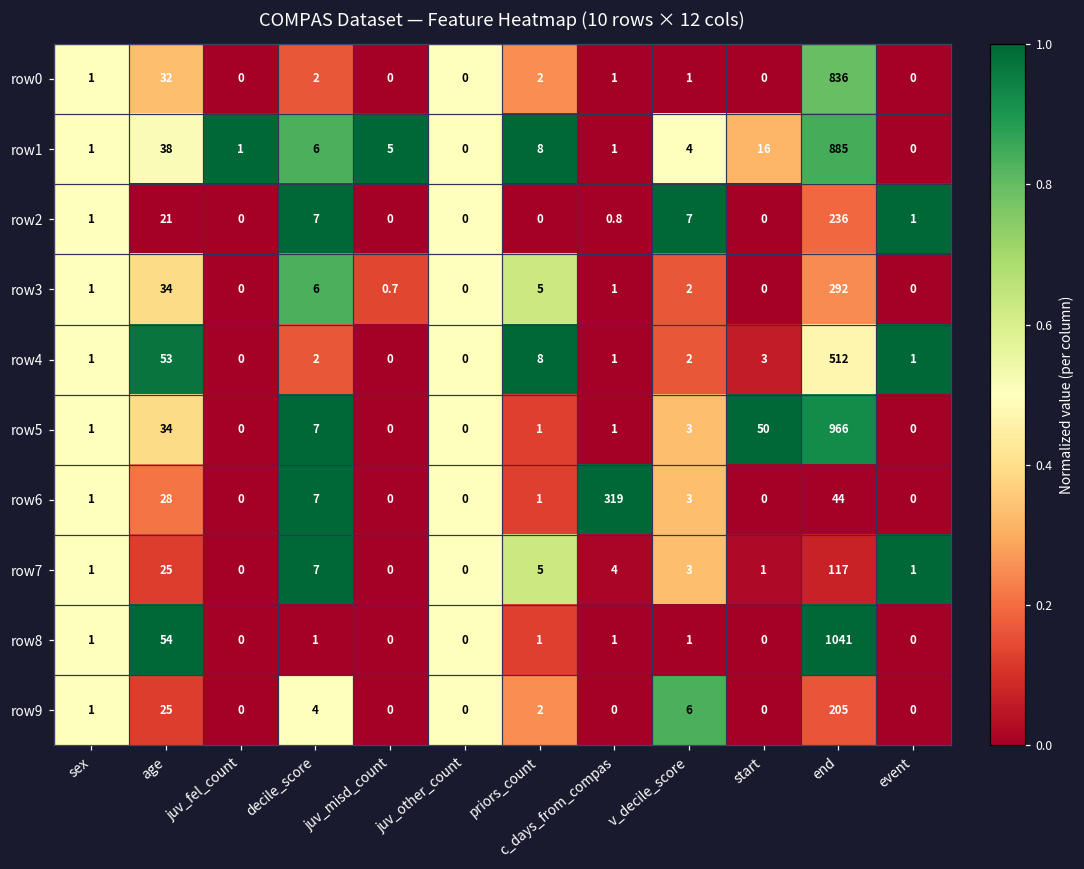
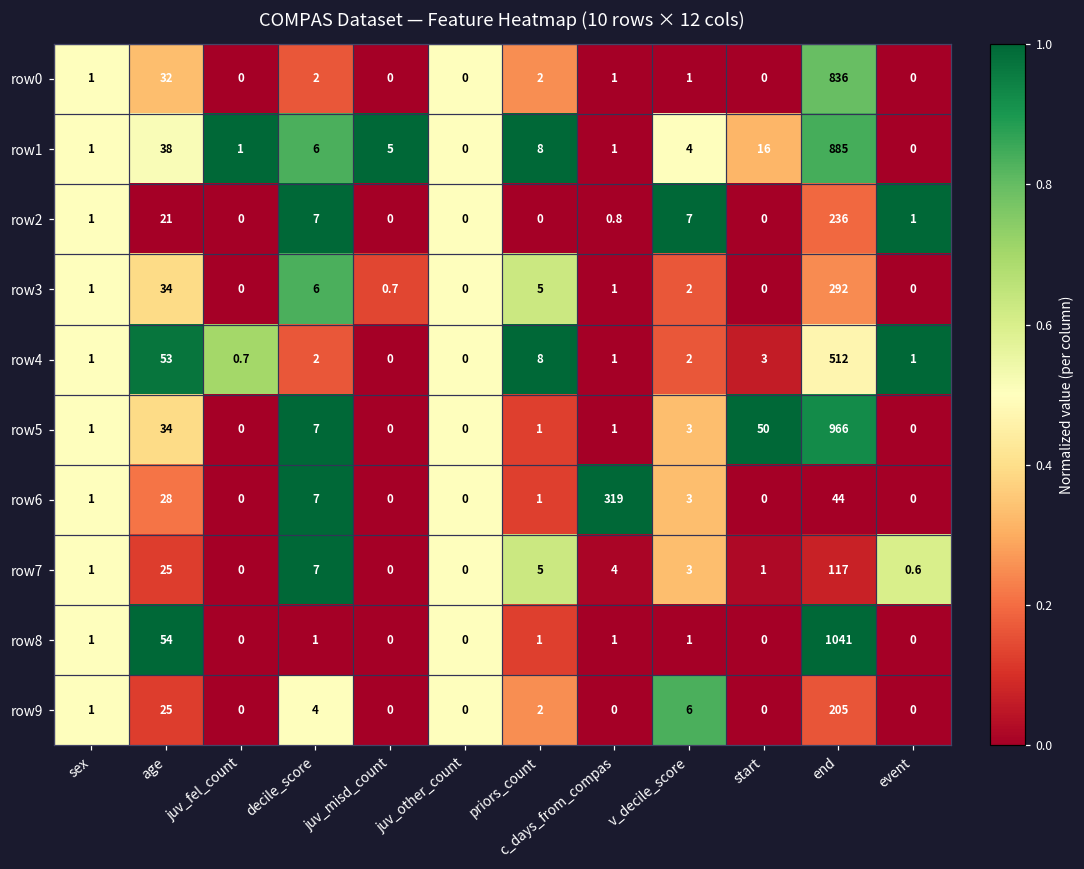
  {
    "row0": {
      "sex": 1,
      "age": 32,
      "juv_fel_count": 0,
      "decile_score": 2,
      "juv_misd_count": 0,
      "juv_other_count": 0,
      "priors_count": 2,
      "c_days_from_compas": 1,
      "v_decile_score": 1,
      "start": 0,
      "end": 836,
      "event": 0
    },
    "row1": {
      "sex": 1,
      "age": 38,
      "juv_fel_count": 1,
      "decile_score": 6,
      "juv_misd_count": 5,
      "juv_other_count": 0,
      "priors_count": 8,
      "c_days_from_compas": 1,
      "v_decile_score": 4,
      "start": 16,
      "end": 885,
      "event": 0
    },
    "row2": {
      "sex": 1,
      "age": 21,
      "juv_fel_count": 0,
      "decile_score": 7,
      "juv_misd_count": 0,
      "juv_other_count": 0,
      "priors_count": 0,
      "c_days_from_compas": 0.8,
      "v_decile_score": 7,
      "start": 0,
      "end": 236,
      "event": 1
    },
    "row3": {
      "sex": 1,
      "age": 34,
      "juv_fel_count": 0,
      "decile_score": 6,
      "juv_misd_count": 0.7,
      "juv_other_count": 0,
      "priors_count": 5,
      "c_days_from_compas": 1,
      "v_decile_score": 2,
      "start": 0,
      "end": 292,
      "event": 0
    },
    "row4": {
      "sex": 1,
      "age": 53,
-     "juv_fel_count": 0,
+     "juv_fel_count": 0.7,
      "decile_score": 2,
      "juv_misd_count": 0,
      "juv_other_count": 0,
      "priors_count": 8,
      "c_days_from_compas": 1,
      "v_decile_score": 2,
      "start": 3,
      "end": 512,
      "event": 1
    },
    "row5": {
      "sex": 1,
      "age": 34,
      "juv_fel_count": 0,
      "decile_score": 7,
      "juv_misd_count": 0,
      "juv_other_count": 0,
      "priors_count": 1,
      "c_days_from_compas": 1,
      "v_decile_score": 3,
      "start": 50,
      "end": 966,
      "event": 0
    },
    "row6": {
      "sex": 1,
      "age": 28,
      "juv_fel_count": 0,
      "decile_score": 7,
      "juv_misd_count": 0,
      "juv_other_count": 0,
      "priors_count": 1,
      "c_days_from_compas": 319,
      "v_decile_score": 3,
      "start": 0,
      "end": 44,
      "event": 0
    },
    "row7": {
      "sex": 1,
      "age": 25,
      "juv_fel_count": 0,
      "decile_score": 7,
      "juv_misd_count": 0,
      "juv_other_count": 0,
      "priors_count": 5,
      "c_days_from_compas": 4,
      "v_decile_score": 3,
      "start": 1,
      "end": 117,
-     "event": 1
+     "event": 0.6
    },
    "row8": {
      "sex": 1,
      "age": 54,
      "juv_fel_count": 0,
      "decile_score": 1,
      "juv_misd_count": 0,
      "juv_other_count": 0,
      "priors_count": 1,
      "c_days_from_compas": 1,
      "v_decile_score": 1,
      "start": 0,
      "end": 1041,
      "event": 0
    },
    "row9": {
      "sex": 1,
      "age": 25,
      "juv_fel_count": 0,
      "decile_score": 4,
      "juv_misd_count": 0,
      "juv_other_count": 0,
      "priors_count": 2,
      "c_days_from_compas": 0,
      "v_decile_score": 6,
      "start": 0,
      "end": 205,
      "event": 0
    }
  }
